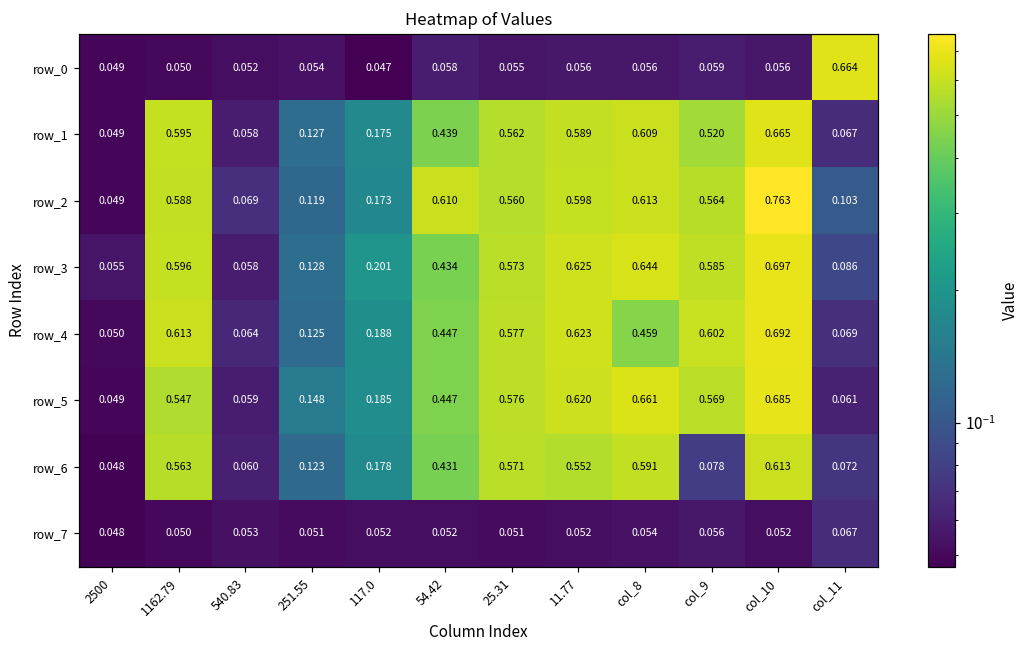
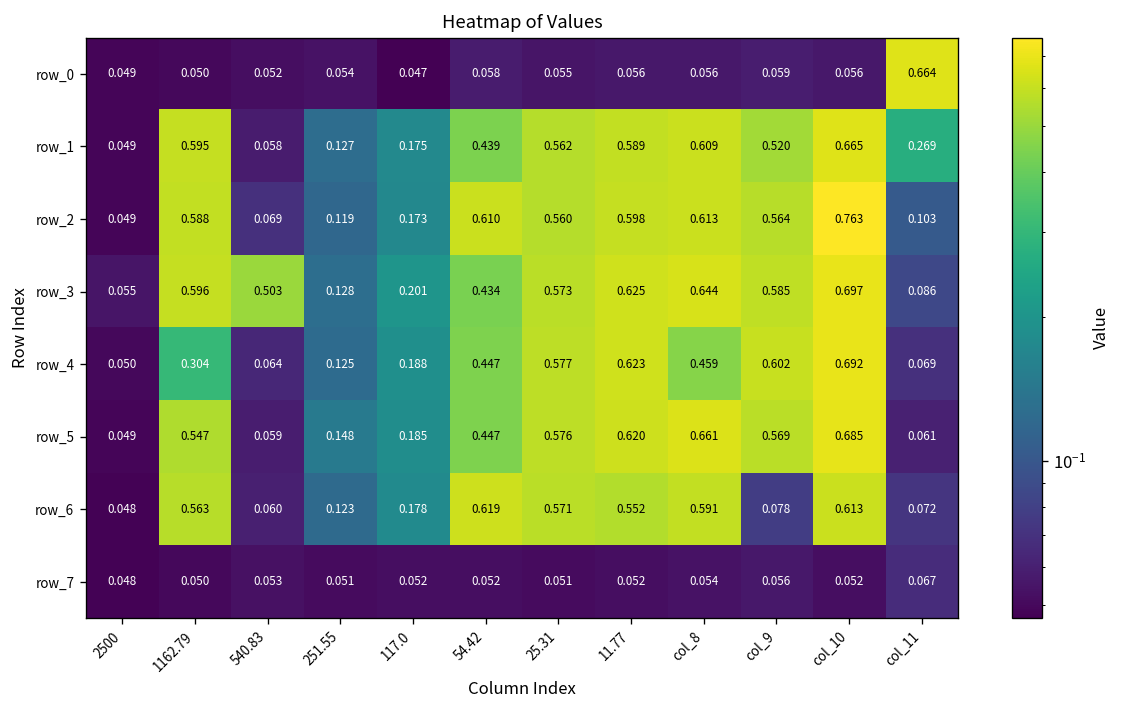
  {
    "row_0": {
      "2500": 0.049,
      "1162.79": 0.050,
      "540.83": 0.052,
      "251.55": 0.054,
      "117.0": 0.047,
      "54.42": 0.058,
      "25.31": 0.055,
      "11.77": 0.056,
      "col_8": 0.056,
      "col_9": 0.059,
      "col_10": 0.056,
      "col_11": 0.664
    },
    "row_1": {
      "2500": 0.049,
      "1162.79": 0.595,
      "540.83": 0.058,
      "251.55": 0.127,
      "117.0": 0.175,
      "54.42": 0.439,
      "25.31": 0.562,
      "11.77": 0.589,
      "col_8": 0.609,
      "col_9": 0.520,
      "col_10": 0.665,
-     "col_11": 0.067
+     "col_11": 0.269
    },
    "row_2": {
      "2500": 0.049,
      "1162.79": 0.588,
      "540.83": 0.069,
      "251.55": 0.119,
      "117.0": 0.173,
      "54.42": 0.610,
      "25.31": 0.560,
      "11.77": 0.598,
      "col_8": 0.613,
      "col_9": 0.564,
      "col_10": 0.763,
      "col_11": 0.103
    },
    "row_3": {
      "2500": 0.055,
      "1162.79": 0.596,
-     "540.83": 0.058,
+     "540.83": 0.503,
      "251.55": 0.128,
      "117.0": 0.201,
      "54.42": 0.434,
      "25.31": 0.573,
      "11.77": 0.625,
      "col_8": 0.644,
      "col_9": 0.585,
      "col_10": 0.697,
      "col_11": 0.086
    },
    "row_4": {
      "2500": 0.050,
-     "1162.79": 0.613,
+     "1162.79": 0.304,
      "540.83": 0.064,
      "251.55": 0.125,
      "117.0": 0.188,
      "54.42": 0.447,
      "25.31": 0.577,
      "11.77": 0.623,
      "col_8": 0.459,
      "col_9": 0.602,
      "col_10": 0.692,
      "col_11": 0.069
    },
    "row_5": {
      "2500": 0.049,
      "1162.79": 0.547,
      "540.83": 0.059,
      "251.55": 0.148,
      "117.0": 0.185,
      "54.42": 0.447,
      "25.31": 0.576,
      "11.77": 0.620,
      "col_8": 0.661,
      "col_9": 0.569,
      "col_10": 0.685,
      "col_11": 0.061
    },
    "row_6": {
      "2500": 0.048,
      "1162.79": 0.563,
      "540.83": 0.060,
      "251.55": 0.123,
      "117.0": 0.178,
-     "54.42": 0.431,
+     "54.42": 0.619,
      "25.31": 0.571,
      "11.77": 0.552,
      "col_8": 0.591,
      "col_9": 0.078,
      "col_10": 0.613,
      "col_11": 0.072
    },
    "row_7": {
      "2500": 0.048,
      "1162.79": 0.050,
      "540.83": 0.053,
      "251.55": 0.051,
      "117.0": 0.052,
      "54.42": 0.052,
      "25.31": 0.051,
      "11.77": 0.052,
      "col_8": 0.054,
      "col_9": 0.056,
      "col_10": 0.052,
      "col_11": 0.067
    }
  }
